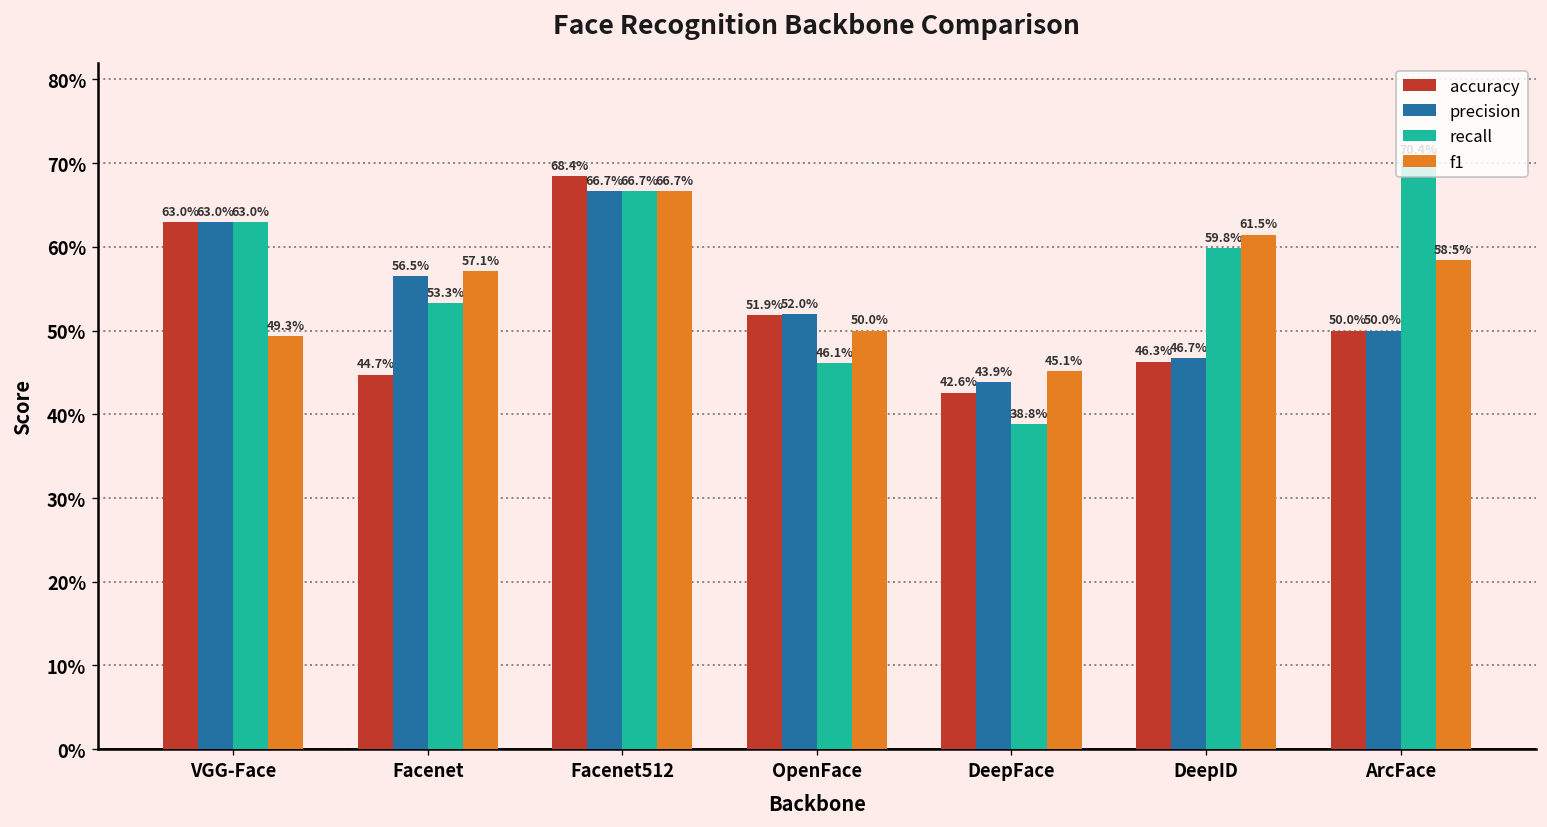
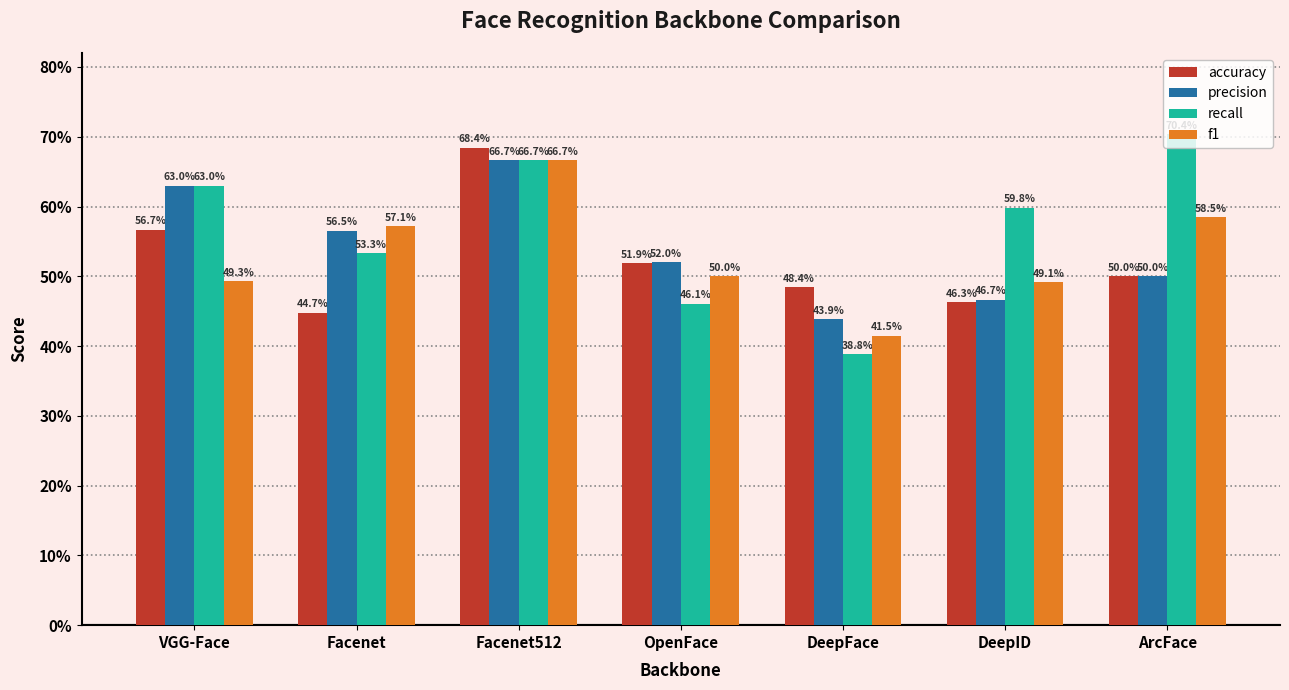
  {
    "accuracy": {
-     "VGG-Face": "63.0%",
+     "VGG-Face": "56.7%",
      "Facenet": "44.7%",
      "Facenet512": "68.4%",
      "OpenFace": "51.9%",
-     "DeepFace": "42.6%",
+     "DeepFace": "48.4%",
      "DeepID": "46.3%",
      "ArcFace": "50.0%"
    },
    "precision": {
      "VGG-Face": "63.0%",
      "Facenet": "56.5%",
      "Facenet512": "66.7%",
      "OpenFace": "52.0%",
      "DeepFace": "43.9%",
      "DeepID": "46.7%",
      "ArcFace": "50.0%"
    },
    "recall": {
      "VGG-Face": "63.0%",
      "Facenet": "53.3%",
      "Facenet512": "66.7%",
      "OpenFace": "46.1%",
      "DeepFace": "38.8%",
      "DeepID": "59.8%"
    },
    "f1": {
      "VGG-Face": "49.3%",
      "Facenet": "57.1%",
      "Facenet512": "66.7%",
      "OpenFace": "50.0%",
-     "DeepFace": "45.1%",
-     "DeepID": "61.5%",
+     "DeepFace": "41.5%",
+     "DeepID": "49.1%",
      "ArcFace": "58.5%"
    }
  }
